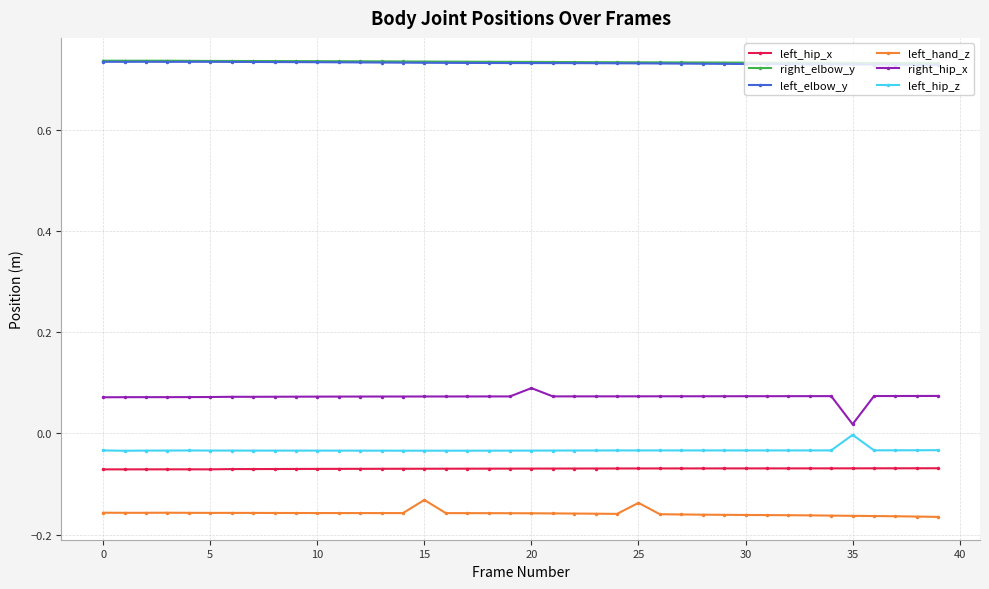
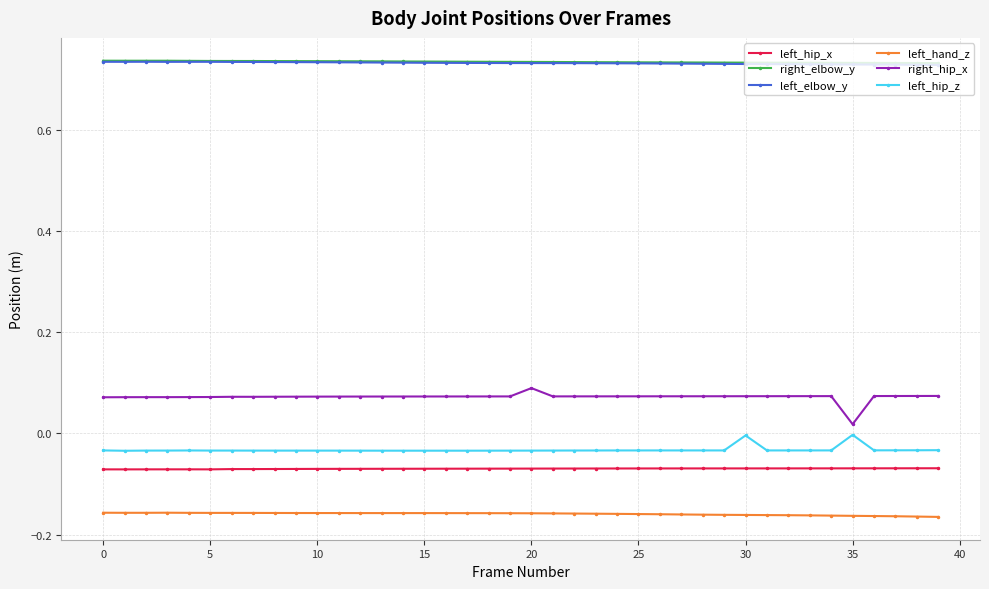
  {
    "left_hip_x": {
      "0": -0.07,
      "5": -0.07,
      "10": -0.07,
      "15": -0.07,
      "20": -0.07,
      "25": -0.07,
      "30": -0.07,
      "35": -0.07
    },
    "left_hand_z": {
      "0": -0.16,
      "5": -0.16,
      "10": -0.16,
-     "15": -0.13,
+     "15": -0.16,
      "20": -0.16,
-     "25": -0.14,
+     "25": -0.16,
      "30": -0.16,
      "35": -0.16
    },
    "right_hip_x": {
      "0": 0.07,
      "5": 0.07,
      "10": 0.07,
      "15": 0.07,
      "20": 0.09,
      "25": 0.07,
      "30": 0.07,
      "35": 0.02
    },
    "left_hip_z": {
      "0": -0.03,
      "5": -0.03,
      "10": -0.03,
      "15": -0.03,
      "20": -0.03,
      "25": -0.03,
-     "30": -0.03,
+     "30": 0.00,
      "35": 0.00
    }
  }
